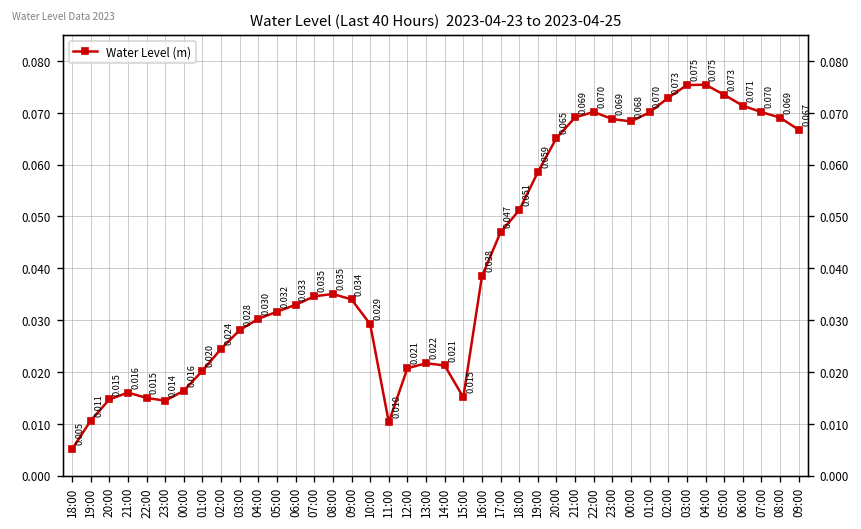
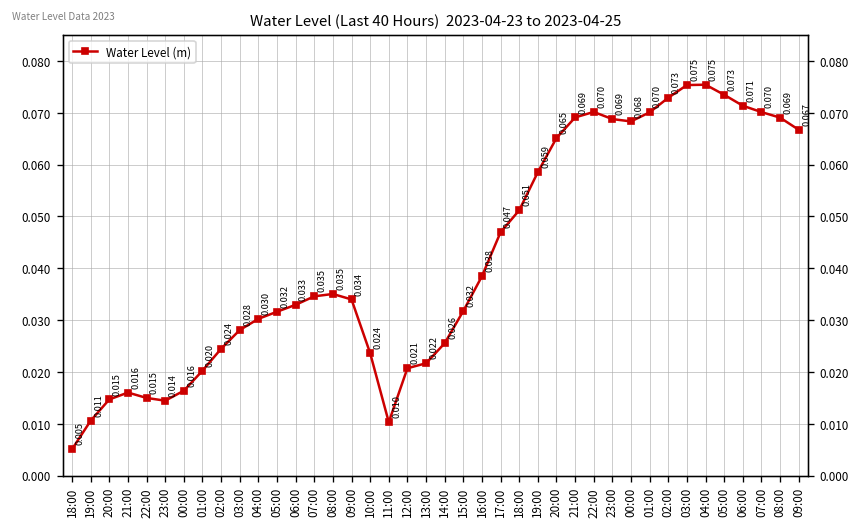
  {
-   "10:00": 0.029,
+   "10:00": 0.024,
    "11:00": 0.010,
    "12:00": 0.021,
    "13:00": 0.022,
-   "14:00": 0.021,
-   "15:00": 0.015,
+   "14:00": 0.026,
+   "15:00": 0.032,
    "16:00": 0.038,
    "17:00": 0.047
  }
